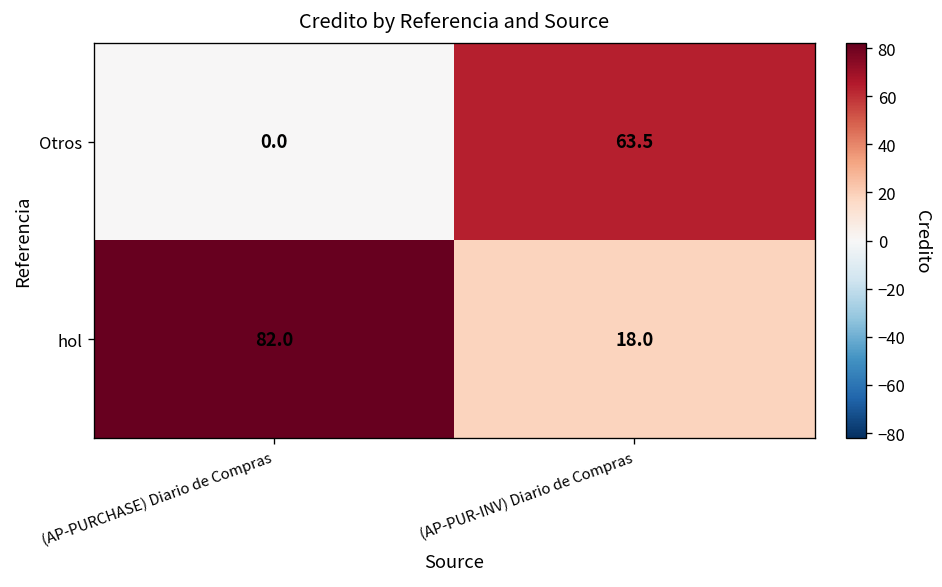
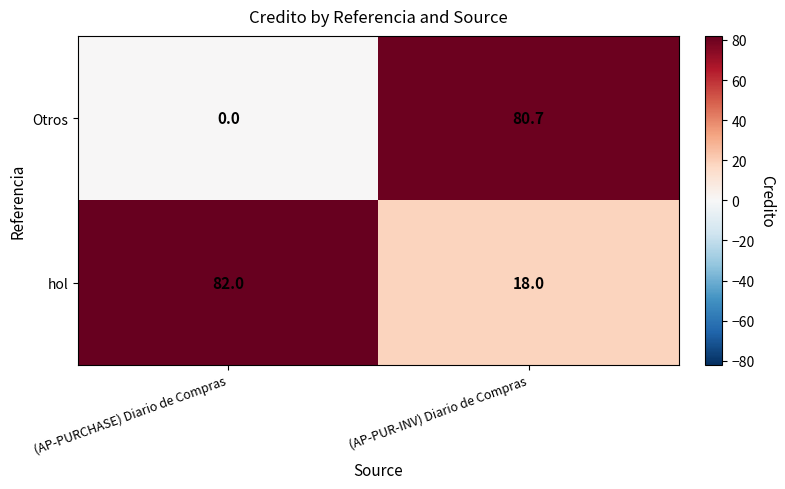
  {
    "Otros": {
      "(AP-PURCHASE) Diario de Compras": 0.0,
-     "(AP-PUR-INV) Diario de Compras": 63.5
+     "(AP-PUR-INV) Diario de Compras": 80.7
    },
    "hol": {
      "(AP-PURCHASE) Diario de Compras": 82.0,
      "(AP-PUR-INV) Diario de Compras": 18.0
    }
  }
